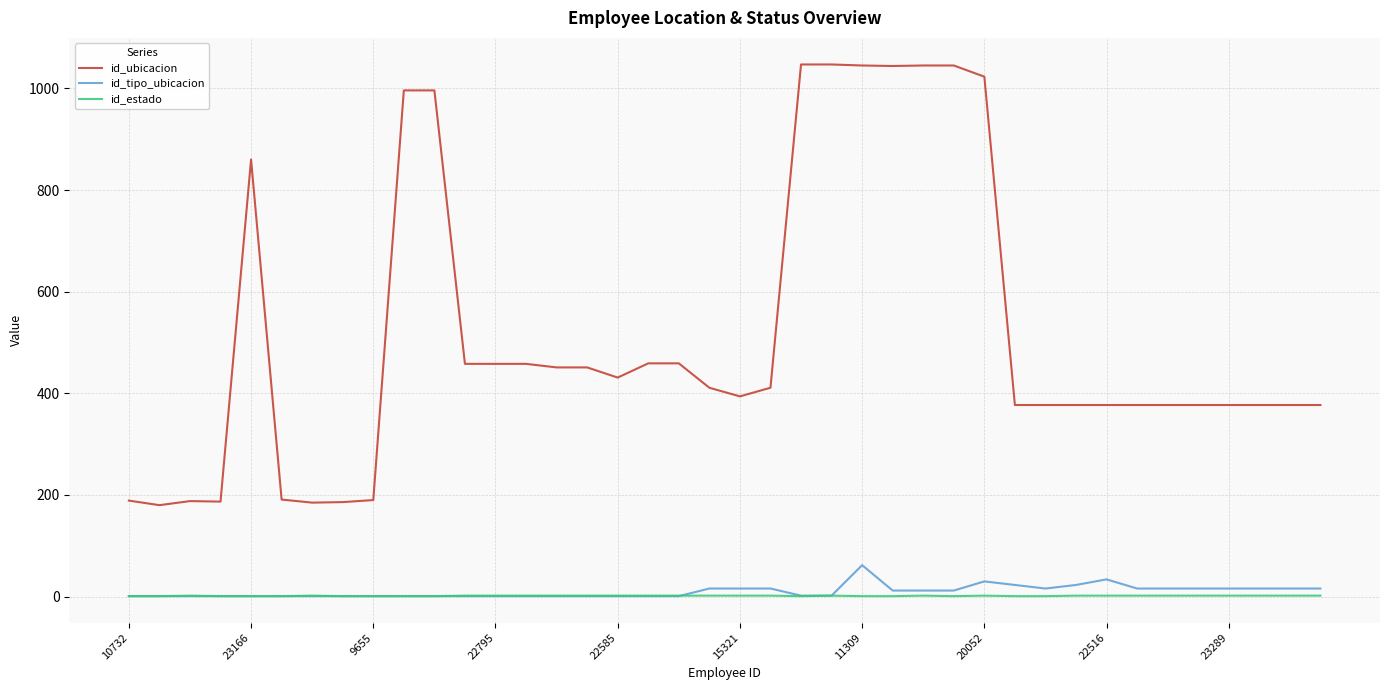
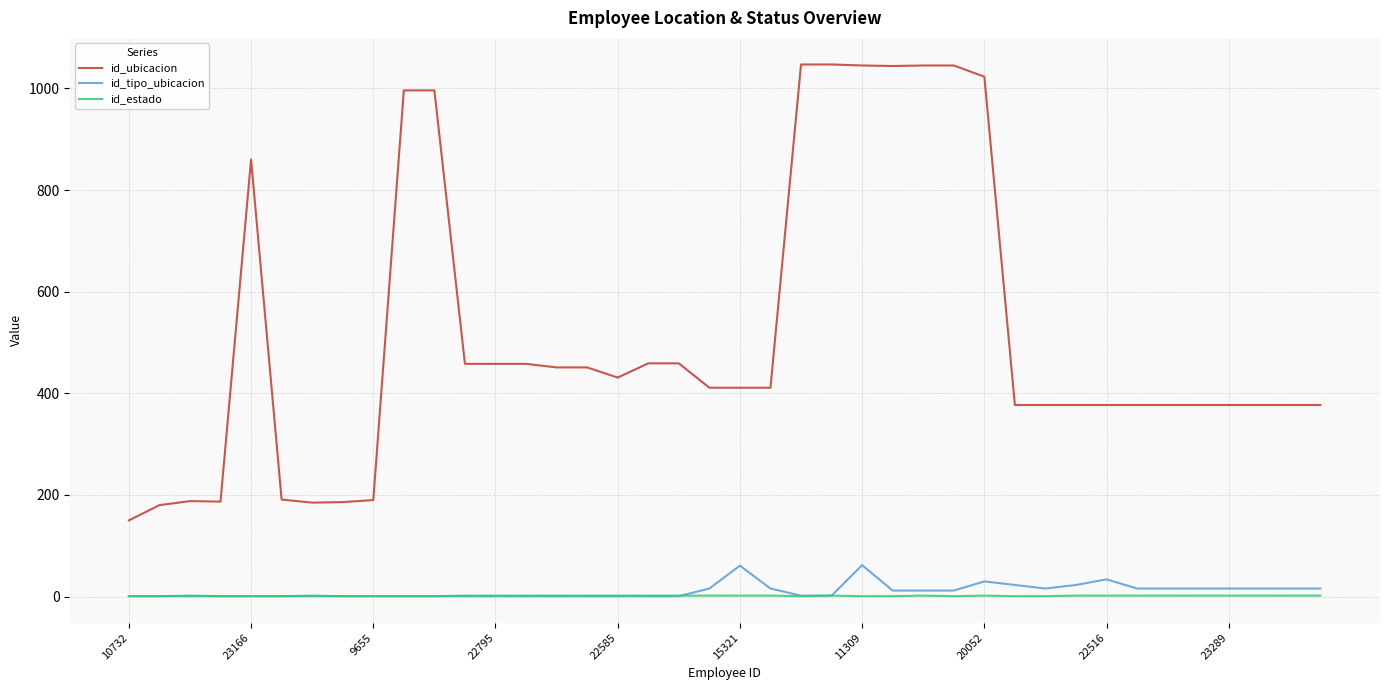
  {
    "id_ubicacion": {
-     "10732": 190,
+     "10732": 150,
      "23166": 860,
      "9655": 190,
      "22795": 460,
      "22585": 430,
-     "15321": 390,
+     "15321": 410,
      "11309": 1050,
      "20052": 1020,
      "22516": 380,
      "23289": 380
    },
    "id_tipo_ubicacion": {
-     "15321": 20,
+     "15321": 60,
      "11309": 60,
      "20052": 30,
      "22516": 30,
      "23289": 20
    },
    "id_estado": {
      "15321": 0,
      "11309": 0,
      "20052": 0,
      "22516": 0,
      "23289": 0
    }
  }
